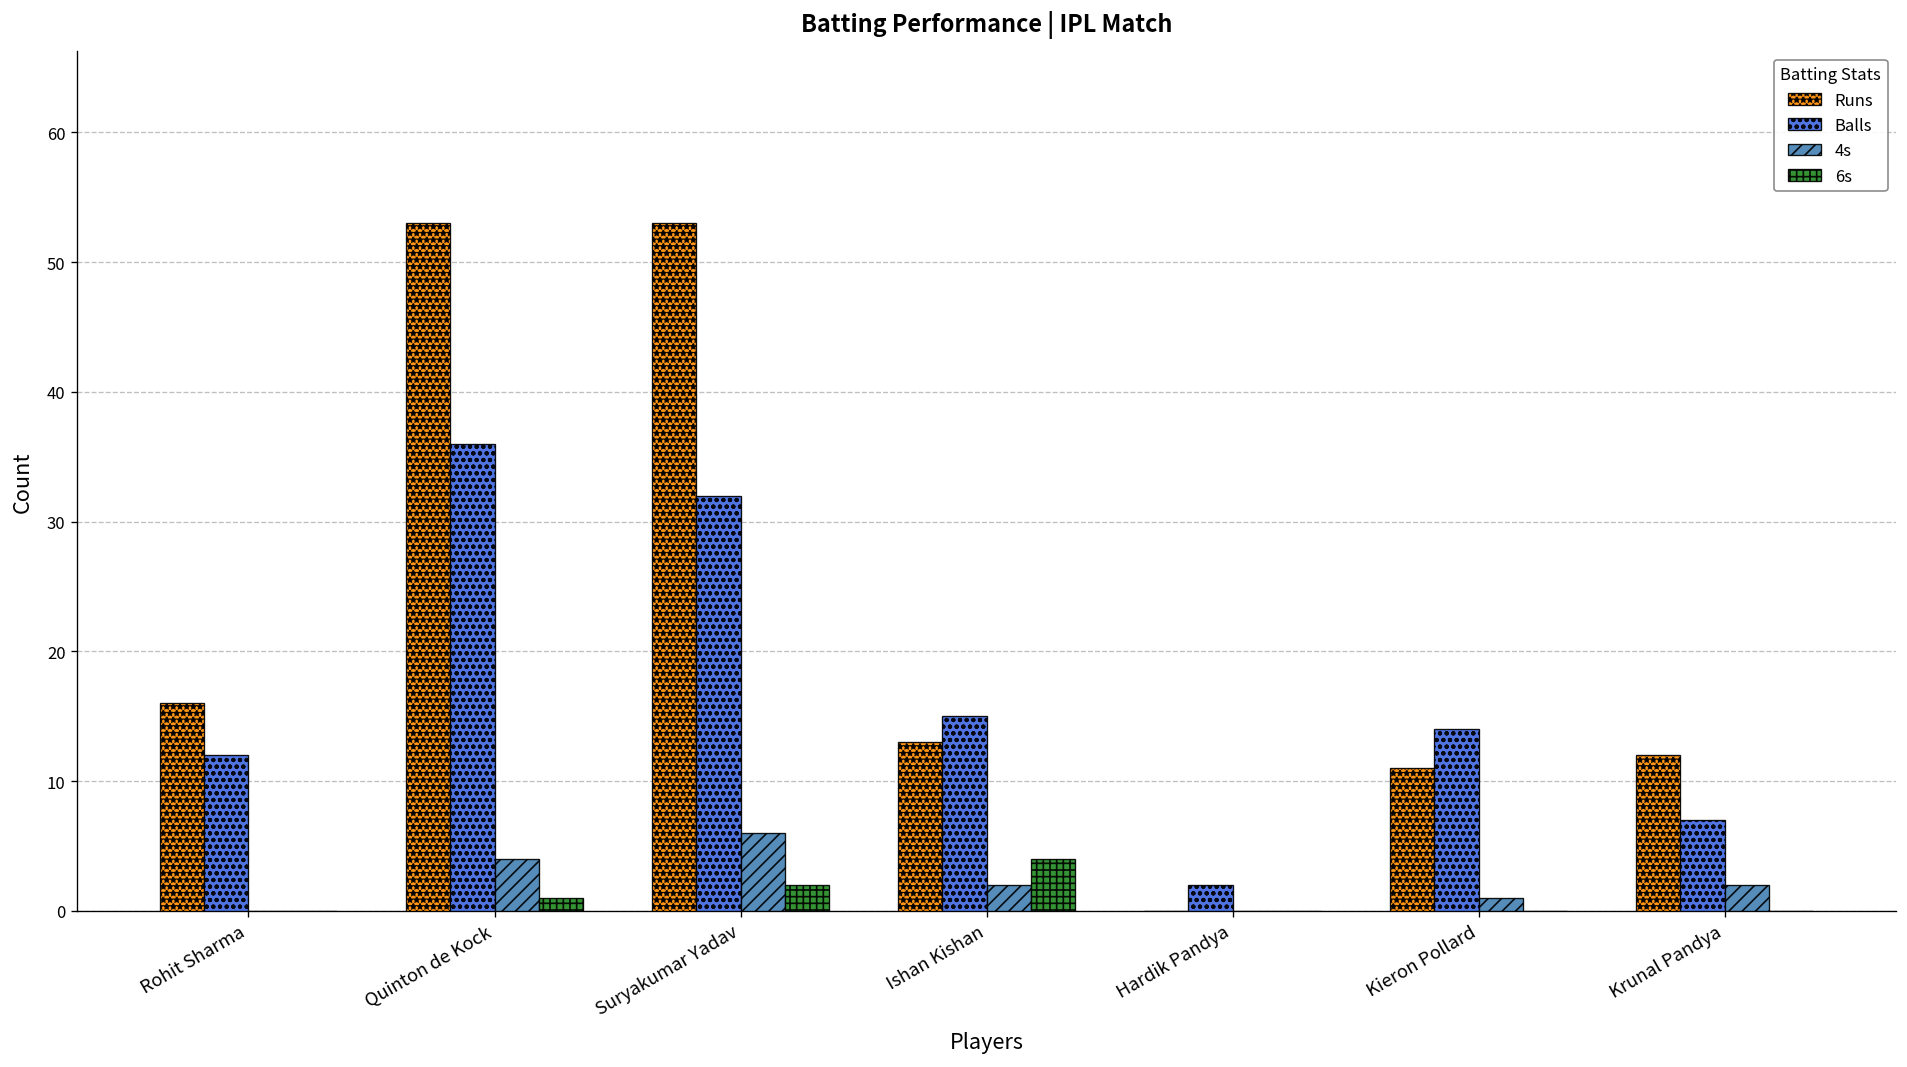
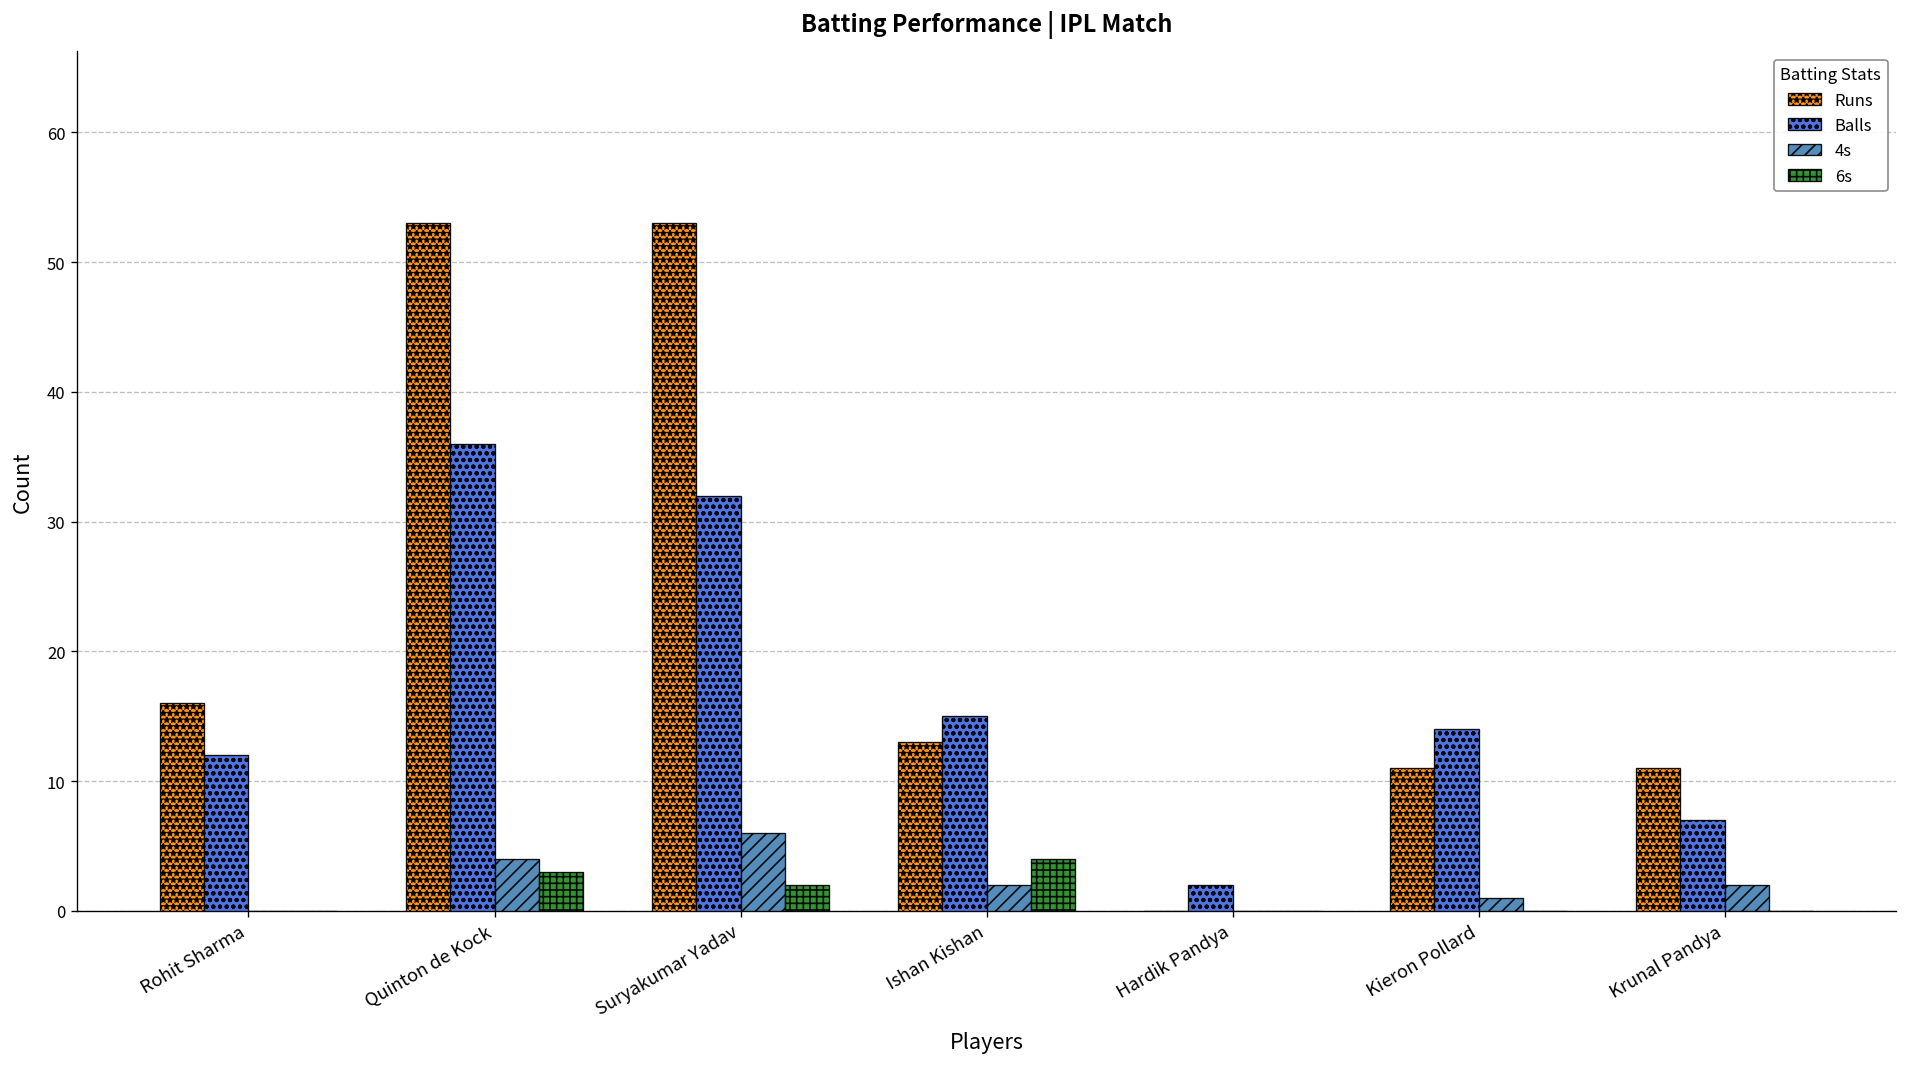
  {
    "Runs": {
      "Rohit Sharma": 16,
      "Quinton de Kock": 53,
      "Suryakumar Yadav": 53,
      "Ishan Kishan": 13,
      "Hardik Pandya": 0,
      "Kieron Pollard": 11,
-     "Krunal Pandya": 12
+     "Krunal Pandya": 11
    },
    "6s": {
      "Rohit Sharma": 0,
-     "Quinton de Kock": 1,
+     "Quinton de Kock": 3,
      "Suryakumar Yadav": 2,
      "Ishan Kishan": 4,
      "Hardik Pandya": 0,
      "Kieron Pollard": 0,
      "Krunal Pandya": 0
    }
  }
